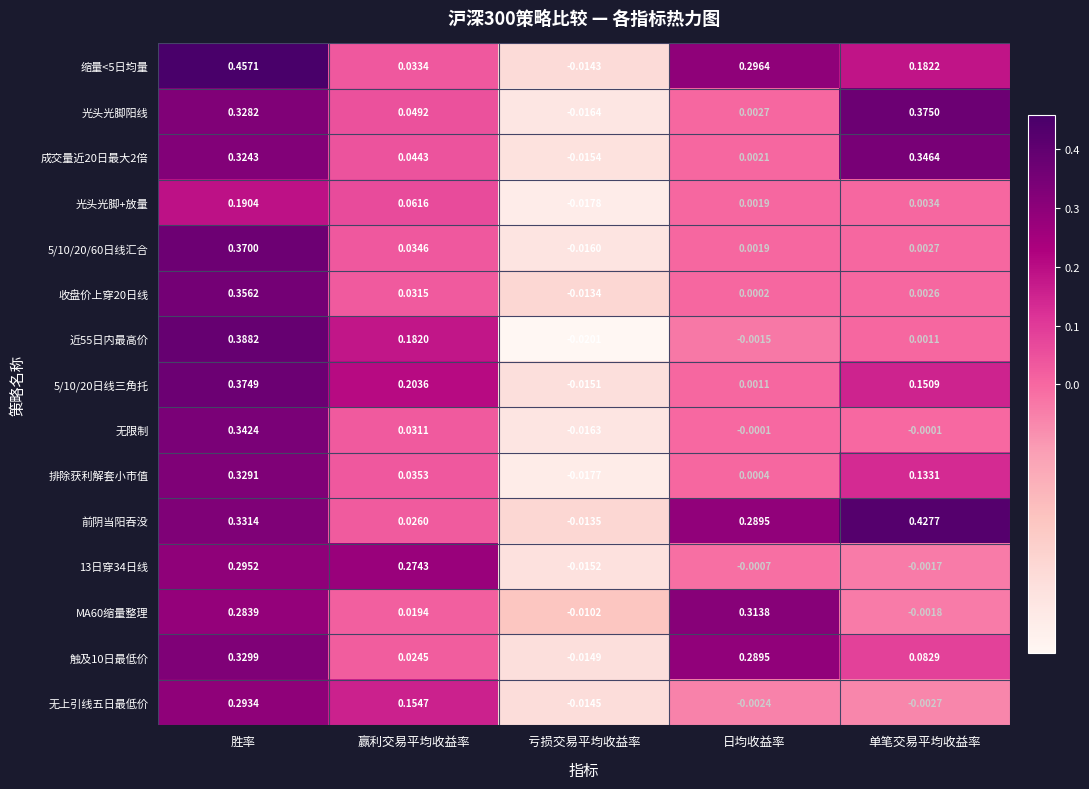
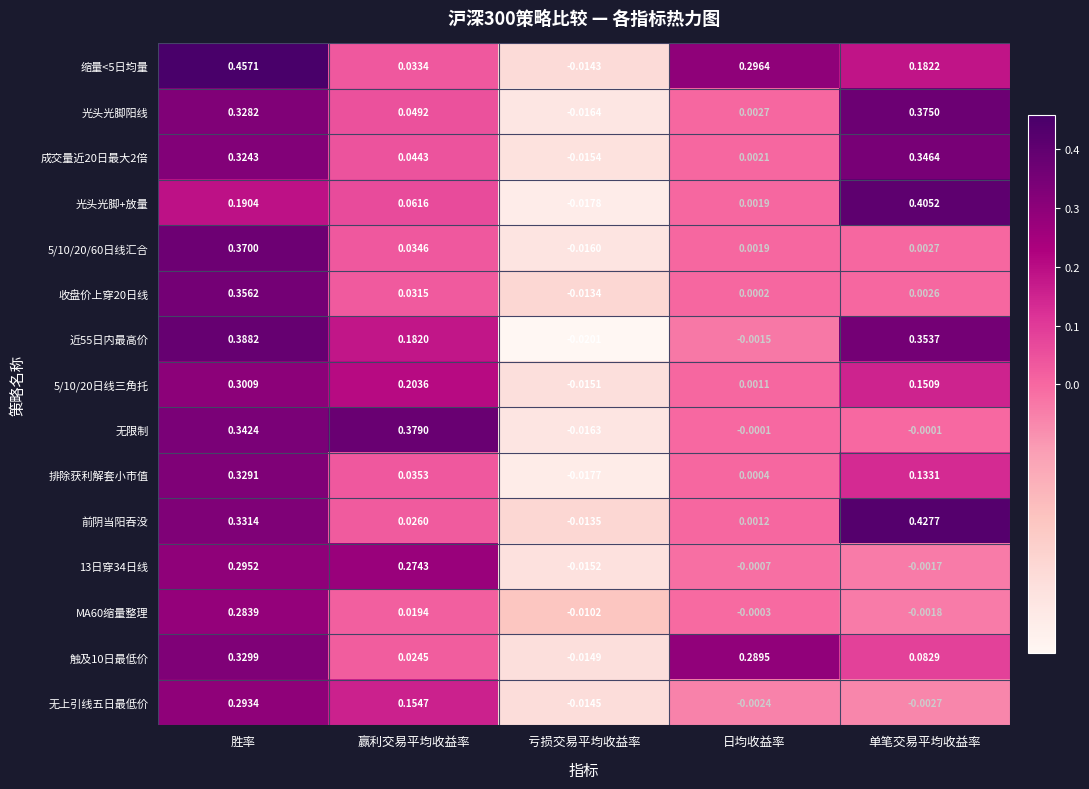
  {
    "缩量<5日均量": {
      "胜率": 0.4571,
      "赢利交易平均收益率": 0.0334,
      "日均收益率": 0.2964,
      "单笔交易平均收益率": 0.1822
    },
    "光头光脚阳线": {
      "胜率": 0.3282,
      "赢利交易平均收益率": 0.0492,
      "日均收益率": 0.0027,
      "单笔交易平均收益率": 0.3750
    },
    "成交量近20日最大2倍": {
      "胜率": 0.3243,
      "赢利交易平均收益率": 0.0443,
      "日均收益率": 0.0021,
      "单笔交易平均收益率": 0.3464
    },
    "光头光脚+放量": {
      "胜率": 0.1904,
      "赢利交易平均收益率": 0.0616,
      "日均收益率": 0.0019,
-     "单笔交易平均收益率": 0.0034
+     "单笔交易平均收益率": 0.4052
    },
    "5/10/20/60日线汇合": {
      "胜率": 0.3700,
      "赢利交易平均收益率": 0.0346,
      "日均收益率": 0.0019,
      "单笔交易平均收益率": 0.0027
    },
    "收盘价上穿20日线": {
      "胜率": 0.3562,
      "赢利交易平均收益率": 0.0315,
      "日均收益率": 0.0002,
      "单笔交易平均收益率": 0.0026
    },
    "近55日内最高价": {
      "胜率": 0.3882,
      "赢利交易平均收益率": 0.1820,
      "日均收益率": -0.0015,
-     "单笔交易平均收益率": 0.0011
+     "单笔交易平均收益率": 0.3537
    },
    "5/10/20日线三角托": {
-     "胜率": 0.3749,
+     "胜率": 0.3009,
      "赢利交易平均收益率": 0.2036,
      "日均收益率": 0.0011,
      "单笔交易平均收益率": 0.1509
    },
    "无限制": {
      "胜率": 0.3424,
-     "赢利交易平均收益率": 0.0311,
+     "赢利交易平均收益率": 0.3790,
      "日均收益率": -0.0001,
      "单笔交易平均收益率": -0.0001
    },
    "排除获利解套小市值": {
      "胜率": 0.3291,
      "赢利交易平均收益率": 0.0353,
      "日均收益率": 0.0004,
      "单笔交易平均收益率": 0.1331
    },
    "前阴当阳吞没": {
      "胜率": 0.3314,
      "赢利交易平均收益率": 0.0260,
-     "日均收益率": 0.2895,
+     "日均收益率": 0.0012,
      "单笔交易平均收益率": 0.4277
    },
    "13日穿34日线": {
      "胜率": 0.2952,
      "赢利交易平均收益率": 0.2743,
      "日均收益率": -0.0007,
      "单笔交易平均收益率": -0.0017
    },
    "MA60缩量整理": {
      "胜率": 0.2839,
      "赢利交易平均收益率": 0.0194,
      "亏损交易平均收益率": -0.0102,
-     "日均收益率": 0.3138,
+     "日均收益率": -0.0003,
      "单笔交易平均收益率": -0.0018
    },
    "触及10日最低价": {
      "胜率": 0.3299,
      "赢利交易平均收益率": 0.0245,
      "日均收益率": 0.2895,
      "单笔交易平均收益率": 0.0829
    },
    "无上引线五日最低价": {
      "胜率": 0.2934,
      "赢利交易平均收益率": 0.1547,
      "日均收益率": -0.0024,
      "单笔交易平均收益率": -0.0027
    }
  }
